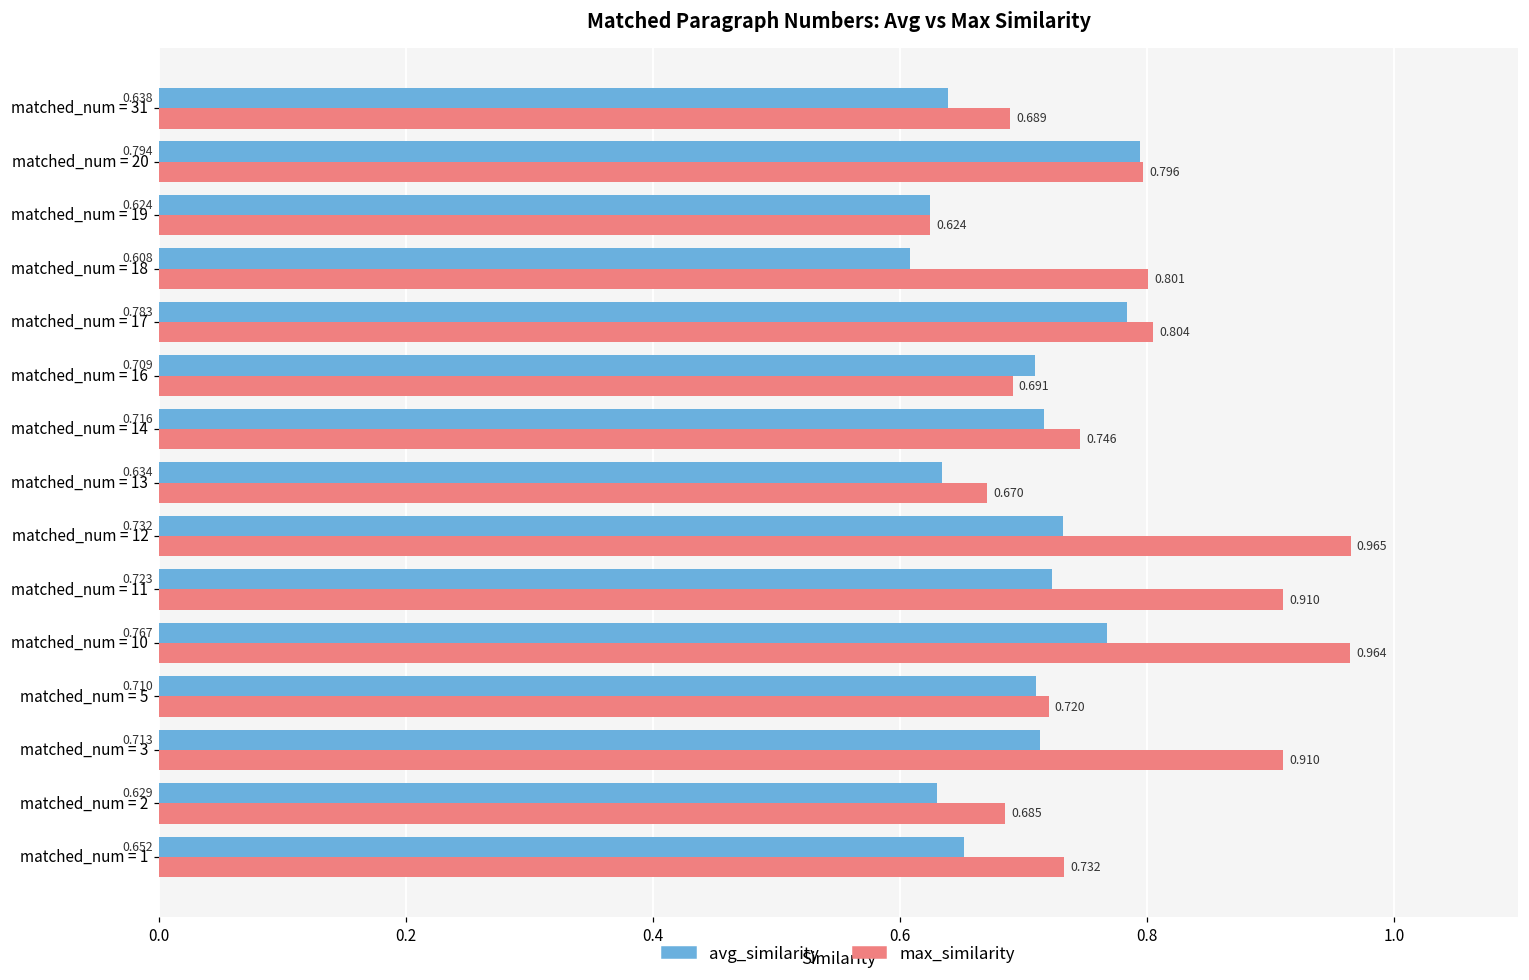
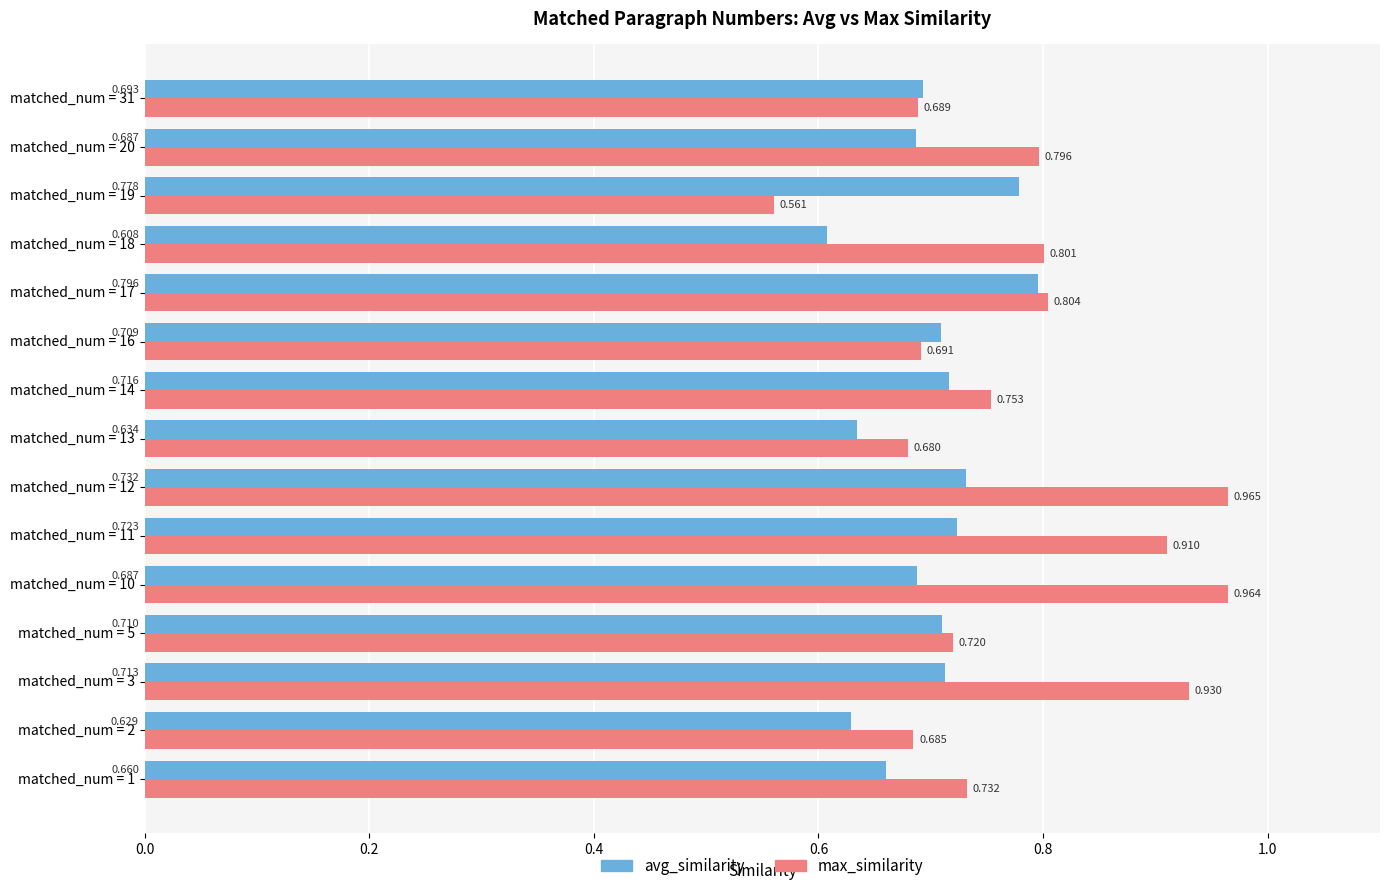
  {
    "avg_similarity": {
-     "matched_num = 31": 0.638,
-     "matched_num = 20": 0.794,
-     "matched_num = 19": 0.624,
-     "matched_num = 17": 0.783,
-     "matched_num = 10": 0.767,
-     "matched_num = 1": 0.652
+     "matched_num = 31": 0.693,
+     "matched_num = 20": 0.687,
+     "matched_num = 19": 0.778,
+     "matched_num = 17": 0.796,
+     "matched_num = 10": 0.687,
+     "matched_num = 1": 0.660
    },
    "max_similarity": {
      "matched_num = 31": 0.689,
      "matched_num = 20": 0.796,
-     "matched_num = 19": 0.624,
+     "matched_num = 19": 0.561,
      "matched_num = 18": 0.801,
      "matched_num = 17": 0.804,
      "matched_num = 16": 0.691,
-     "matched_num = 14": 0.746,
-     "matched_num = 13": 0.670,
+     "matched_num = 14": 0.753,
+     "matched_num = 13": 0.680,
      "matched_num = 12": 0.965,
      "matched_num = 11": 0.910,
      "matched_num = 10": 0.964,
      "matched_num = 5": 0.720,
-     "matched_num = 3": 0.910,
+     "matched_num = 3": 0.930,
      "matched_num = 2": 0.685,
      "matched_num = 1": 0.732
    }
  }
